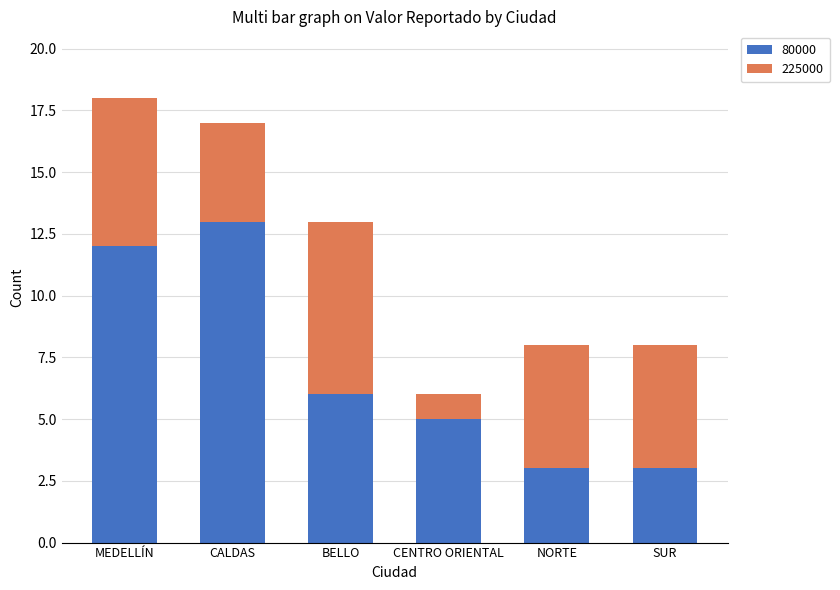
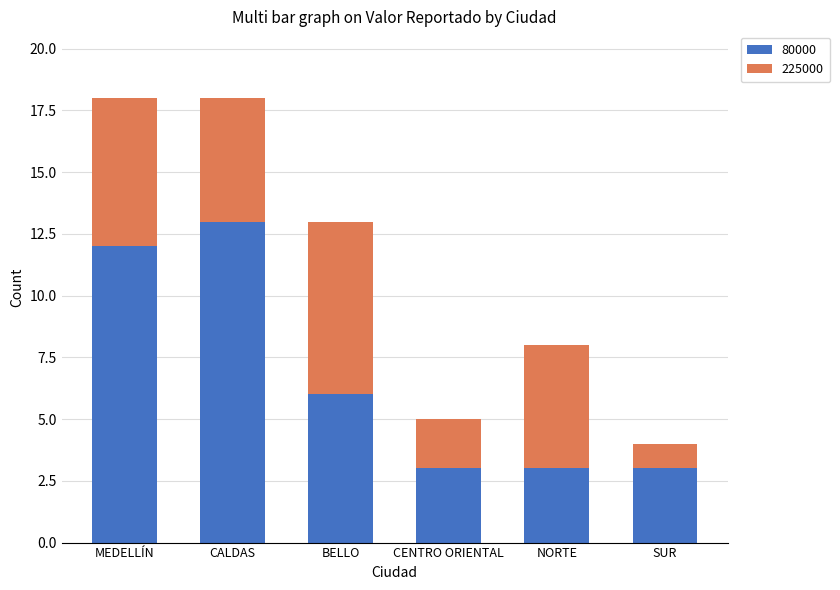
  {
    "80000": {
      "MEDELLÍN": 12,
      "CALDAS": 13,
      "BELLO": 6,
-     "CENTRO ORIENTAL": 5,
+     "CENTRO ORIENTAL": 3,
      "NORTE": 3,
      "SUR": 3
    },
    "225000": {
      "MEDELLÍN": 6,
-     "CALDAS": 4,
+     "CALDAS": 5,
      "BELLO": 7,
-     "CENTRO ORIENTAL": 1,
+     "CENTRO ORIENTAL": 2,
      "NORTE": 5,
-     "SUR": 5
+     "SUR": 1
    }
  }
